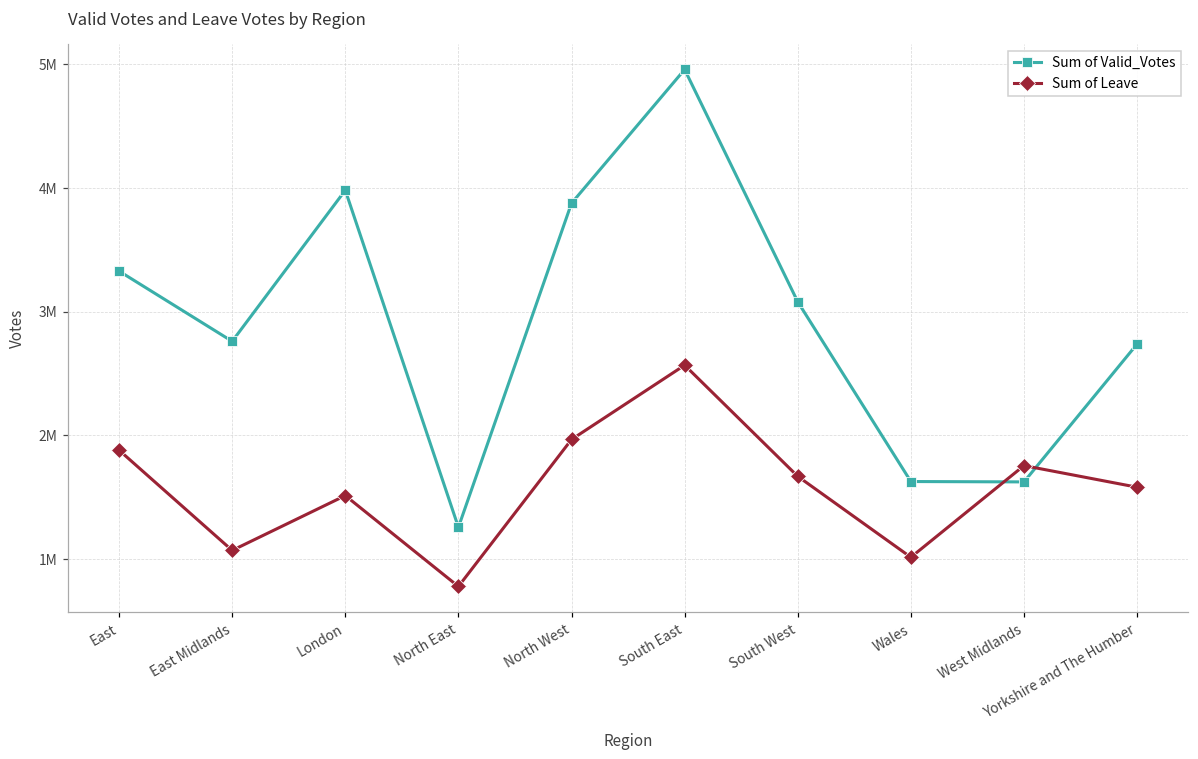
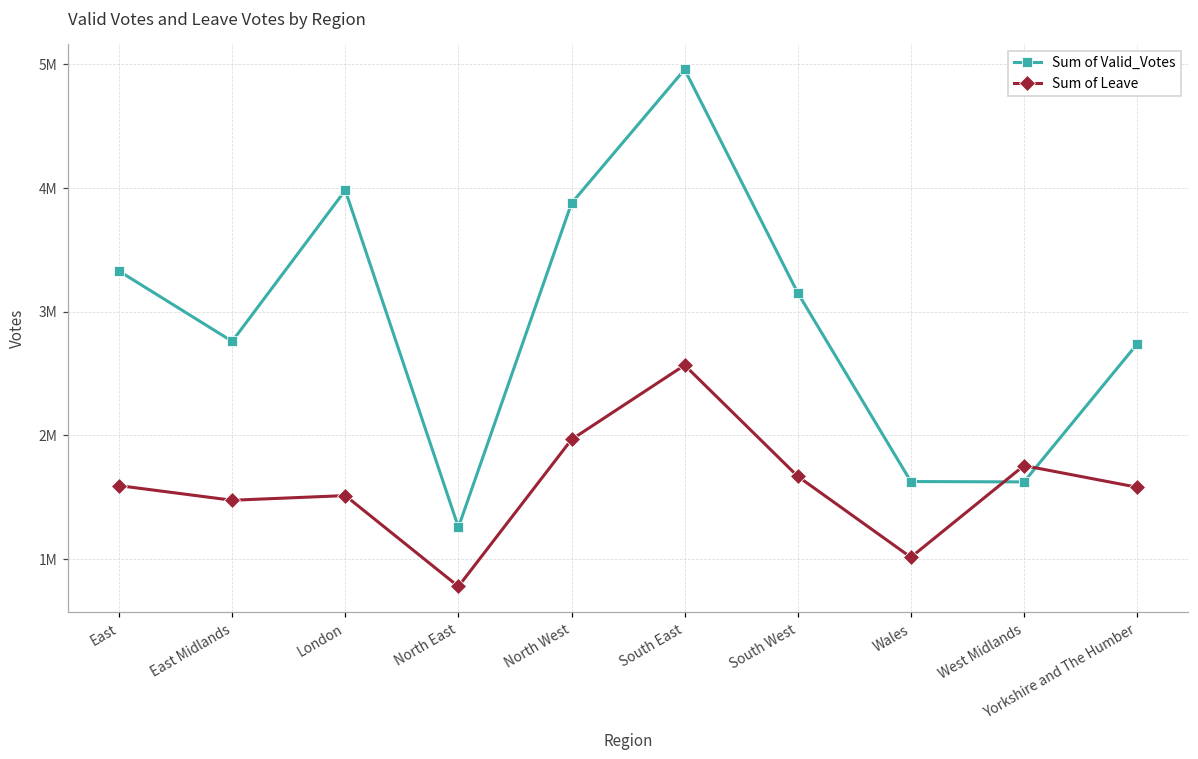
  {
    "Sum of Valid_Votes": {
      "East": 3330000,
      "East Midlands": 2760000,
      "London": 3980000,
      "North East": 1260000,
      "North West": 3880000,
      "South East": 4960000,
-     "South West": 3080000,
+     "South West": 3150000,
      "Wales": 1630000,
      "West Midlands": 1620000,
      "Yorkshire and The Humber": 2740000
    },
    "Sum of Leave": {
-     "East": 1880000,
-     "East Midlands": 1070000,
+     "East": 1590000,
+     "East Midlands": 1480000,
      "London": 1510000,
      "North East": 780000,
      "North West": 1970000,
      "South East": 2570000,
      "South West": 1670000,
      "Wales": 1010000,
      "West Midlands": 1760000,
      "Yorkshire and The Humber": 1580000
    }
  }
